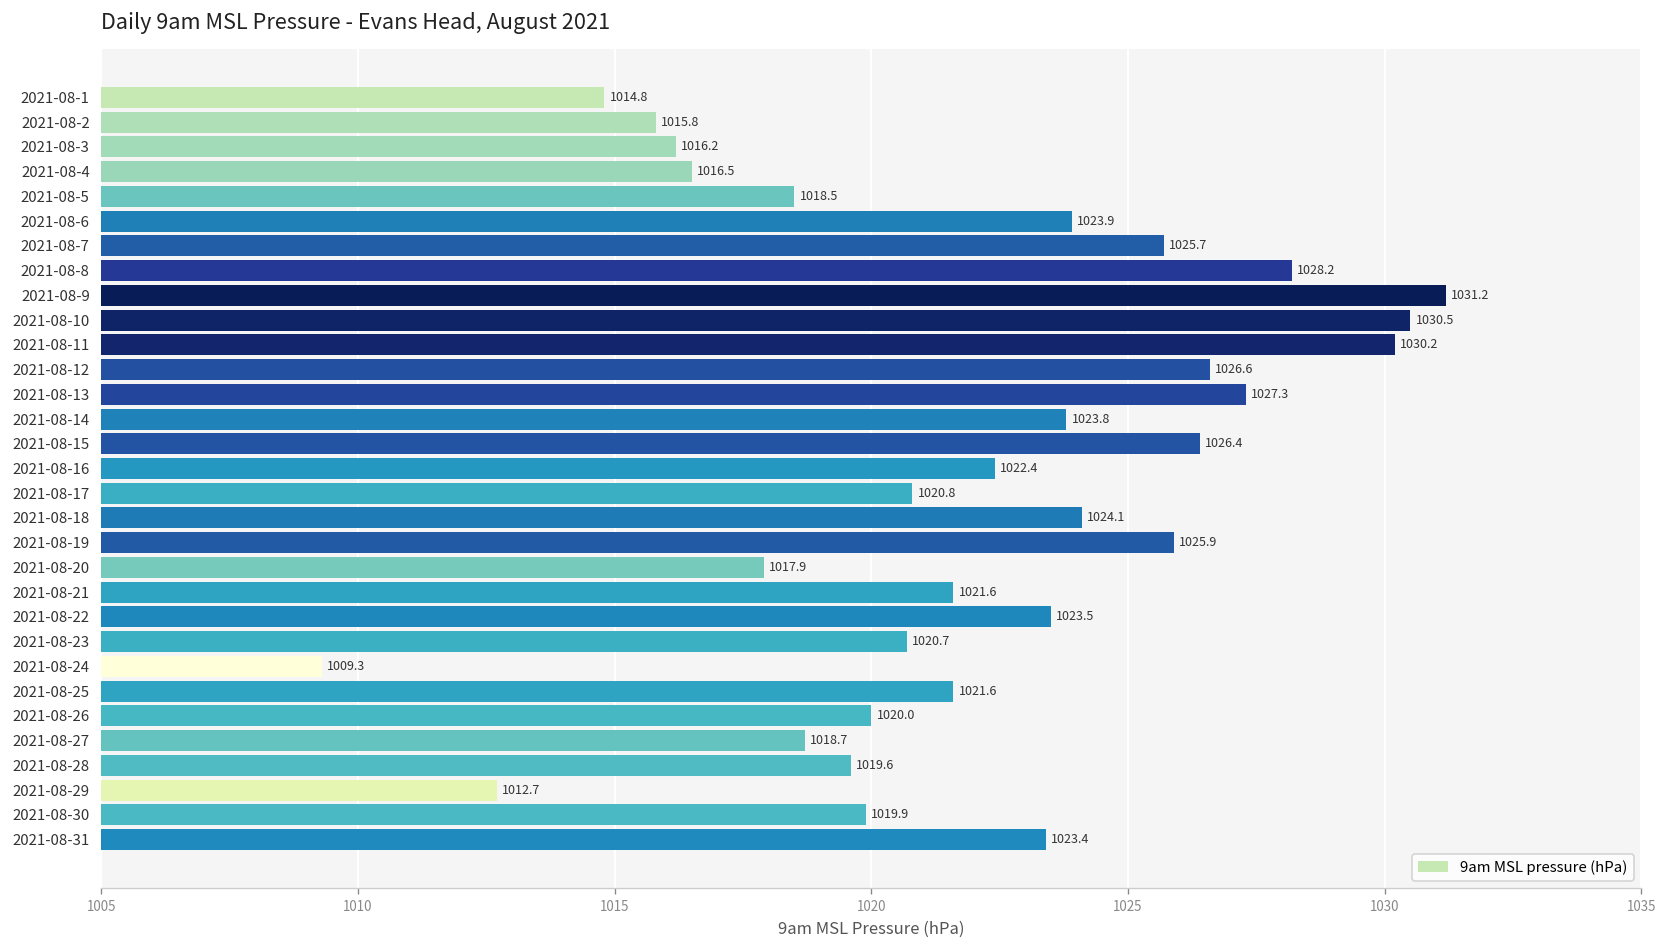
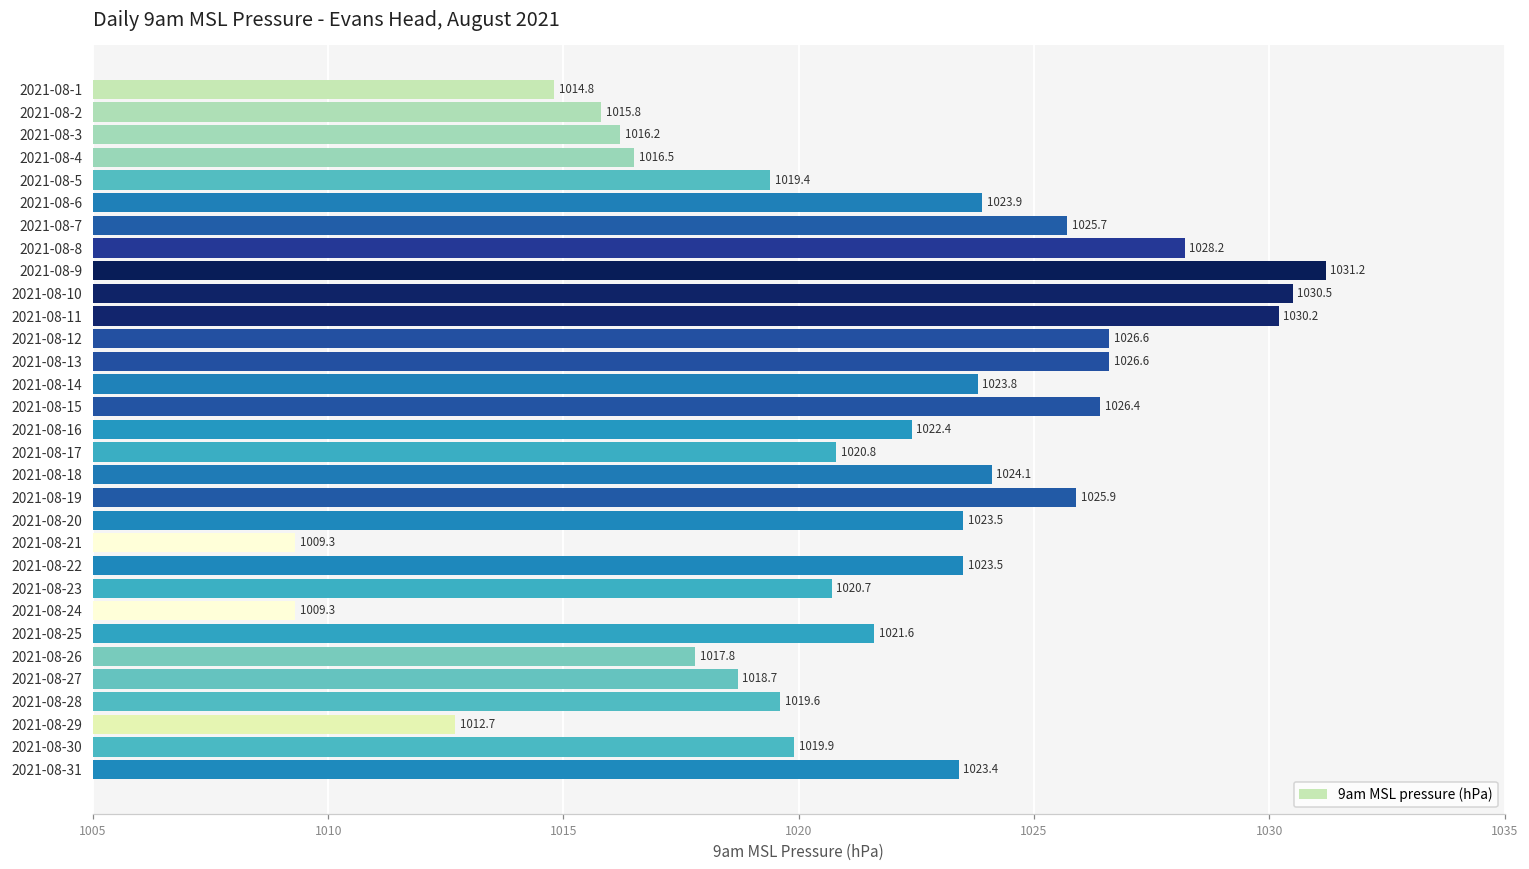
  {
    "2021-08-1": 1014.8,
    "2021-08-2": 1015.8,
    "2021-08-3": 1016.2,
    "2021-08-4": 1016.5,
-   "2021-08-5": 1018.5,
+   "2021-08-5": 1019.4,
    "2021-08-6": 1023.9,
    "2021-08-7": 1025.7,
    "2021-08-8": 1028.2,
    "2021-08-9": 1031.2,
    "2021-08-10": 1030.5,
    "2021-08-11": 1030.2,
    "2021-08-12": 1026.6,
-   "2021-08-13": 1027.3,
+   "2021-08-13": 1026.6,
    "2021-08-14": 1023.8,
    "2021-08-15": 1026.4,
    "2021-08-16": 1022.4,
    "2021-08-17": 1020.8,
    "2021-08-18": 1024.1,
    "2021-08-19": 1025.9,
-   "2021-08-20": 1017.9,
-   "2021-08-21": 1021.6,
+   "2021-08-20": 1023.5,
+   "2021-08-21": 1009.3,
    "2021-08-22": 1023.5,
    "2021-08-23": 1020.7,
    "2021-08-24": 1009.3,
    "2021-08-25": 1021.6,
-   "2021-08-26": 1020.0,
+   "2021-08-26": 1017.8,
    "2021-08-27": 1018.7,
    "2021-08-28": 1019.6,
    "2021-08-29": 1012.7,
    "2021-08-30": 1019.9,
    "2021-08-31": 1023.4
  }
